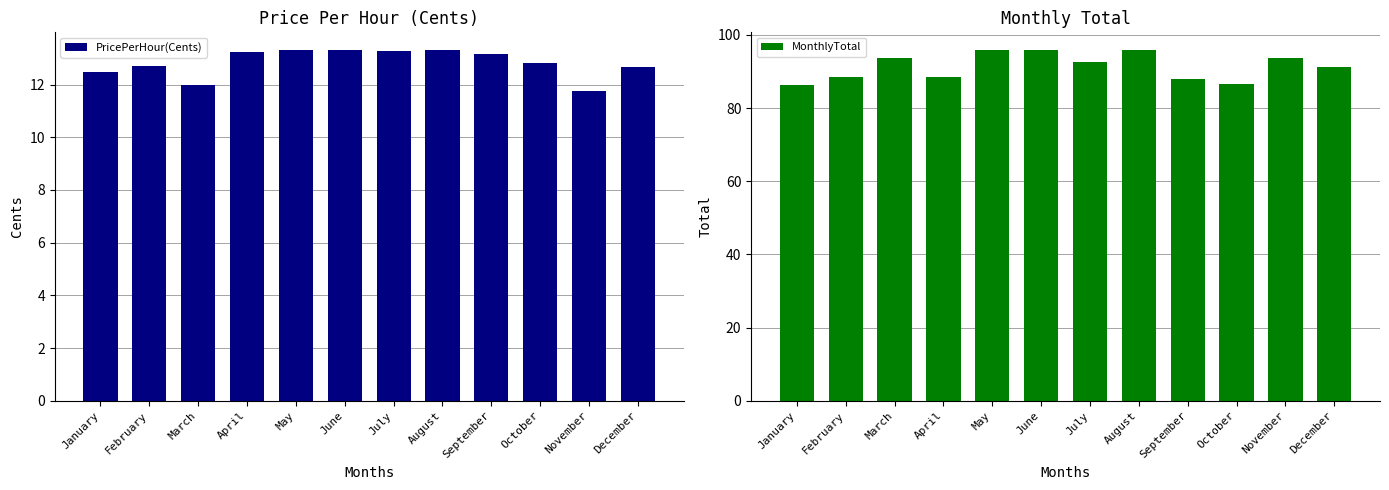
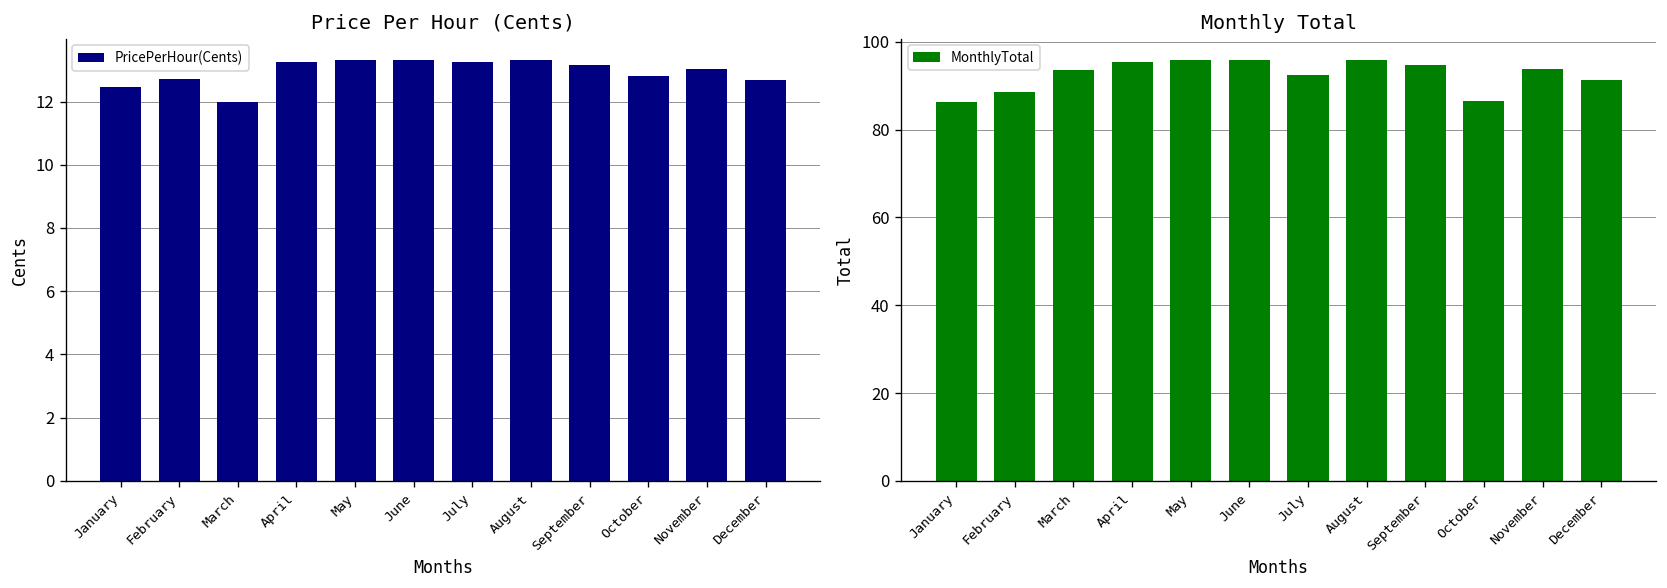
  {
    "Price Per Hour (Cents)": {
      "January": 12.5,
      "February": 12.7,
      "March": 12.0,
      "April": 13.3,
      "May": 13.3,
      "June": 13.3,
      "July": 13.3,
      "August": 13.3,
      "September": 13.2,
      "October": 12.8,
-     "November": 11.8,
+     "November": 13.0,
      "December": 12.7
    },
    "Monthly Total": {
      "January": 86,
      "February": 89,
      "March": 94,
-     "April": 89,
+     "April": 95,
      "May": 96,
      "June": 96,
      "July": 93,
      "August": 96,
-     "September": 88,
+     "September": 95,
      "October": 86,
      "November": 94,
      "December": 91
    }
  }
